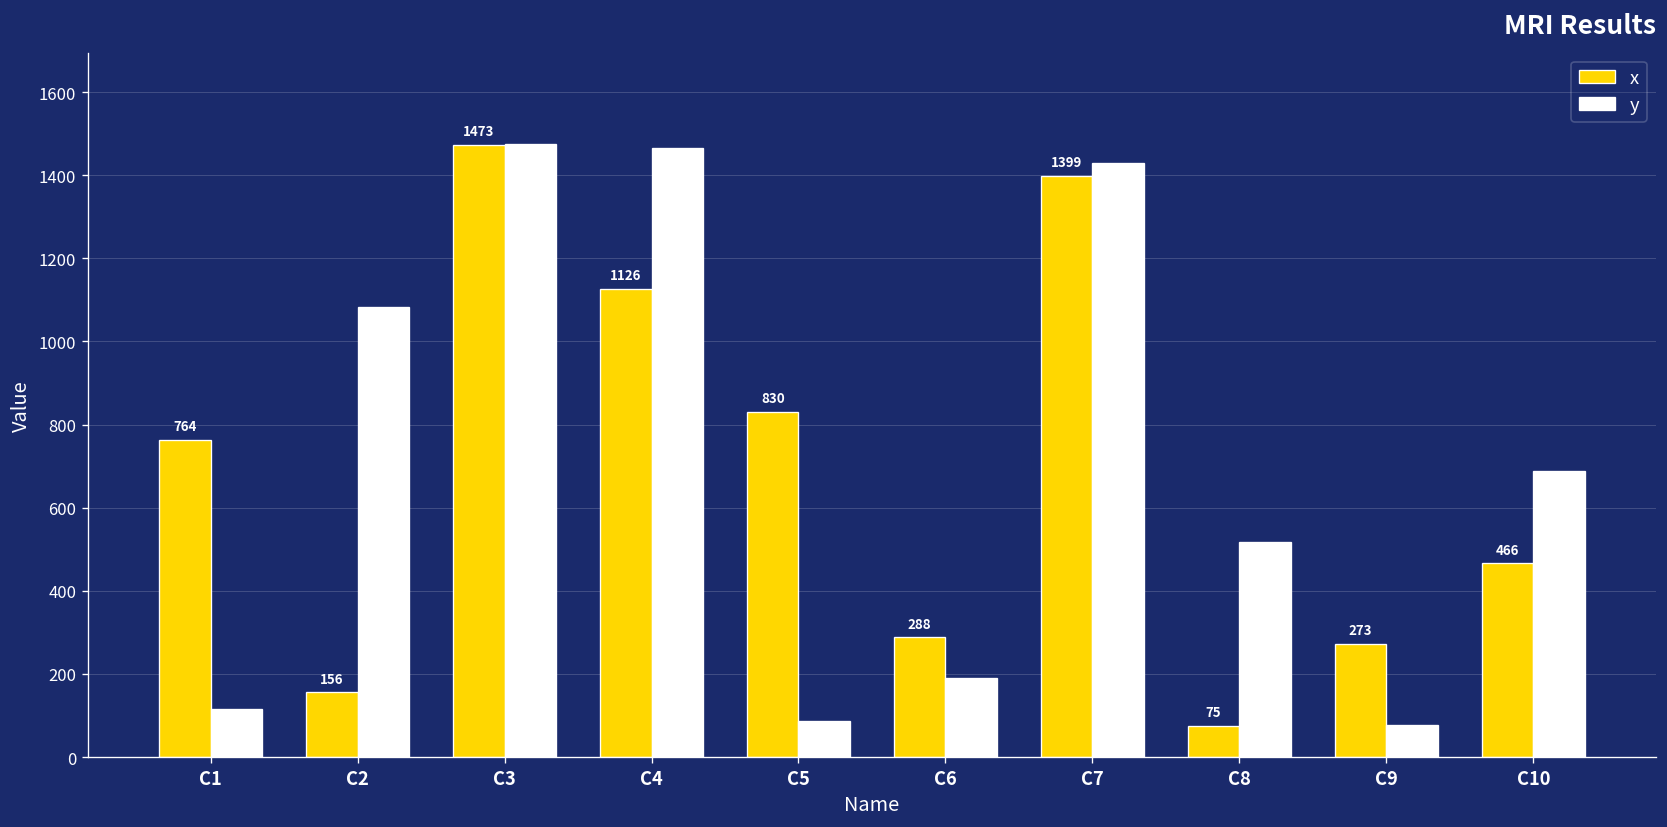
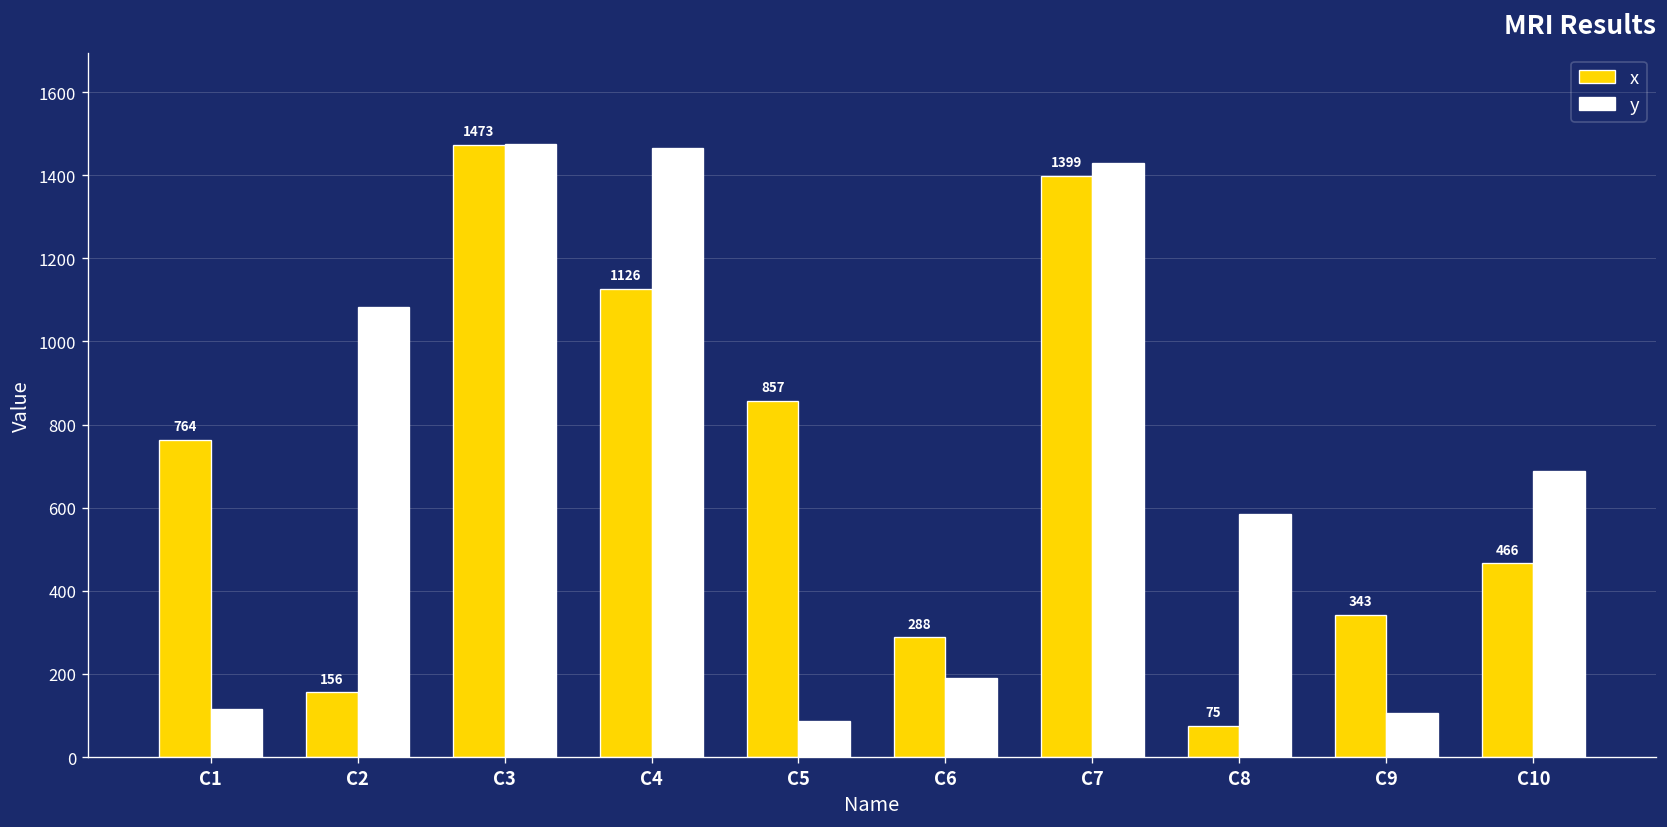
  {
    "x": {
      "C1": 764,
      "C2": 156,
      "C3": 1473,
      "C4": 1126,
-     "C5": 830,
+     "C5": 857,
      "C6": 288,
      "C7": 1399,
      "C8": 75,
-     "C9": 273,
+     "C9": 343,
      "C10": 466
    },
    "y": {
      "C1": 120,
      "C2": 1080,
      "C3": 1470,
      "C4": 1470,
      "C5": 90,
      "C6": 190,
      "C7": 1430,
-     "C8": 520,
-     "C9": 80,
+     "C8": 580,
+     "C9": 110,
      "C10": 690
    }
  }
